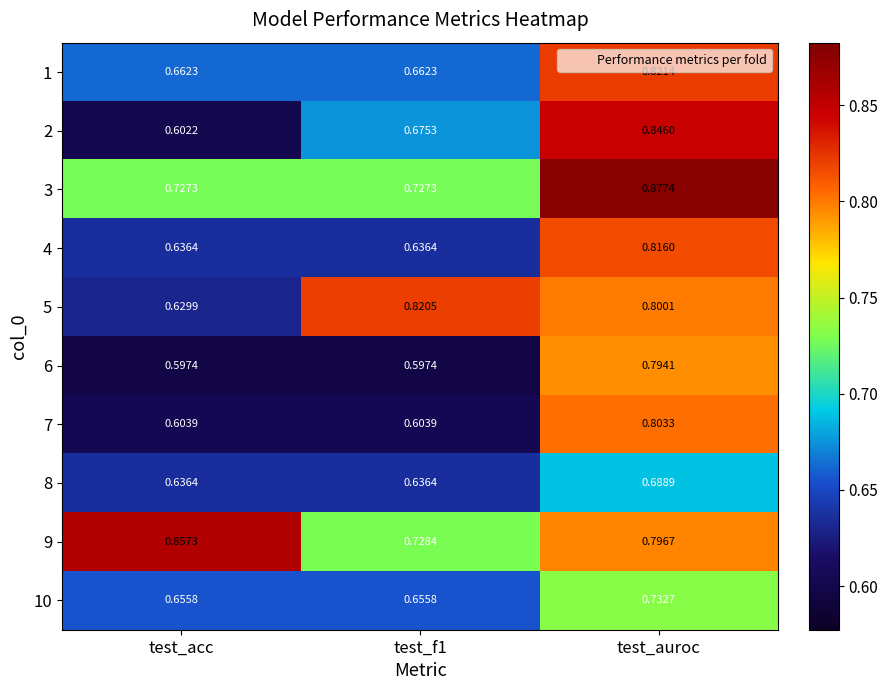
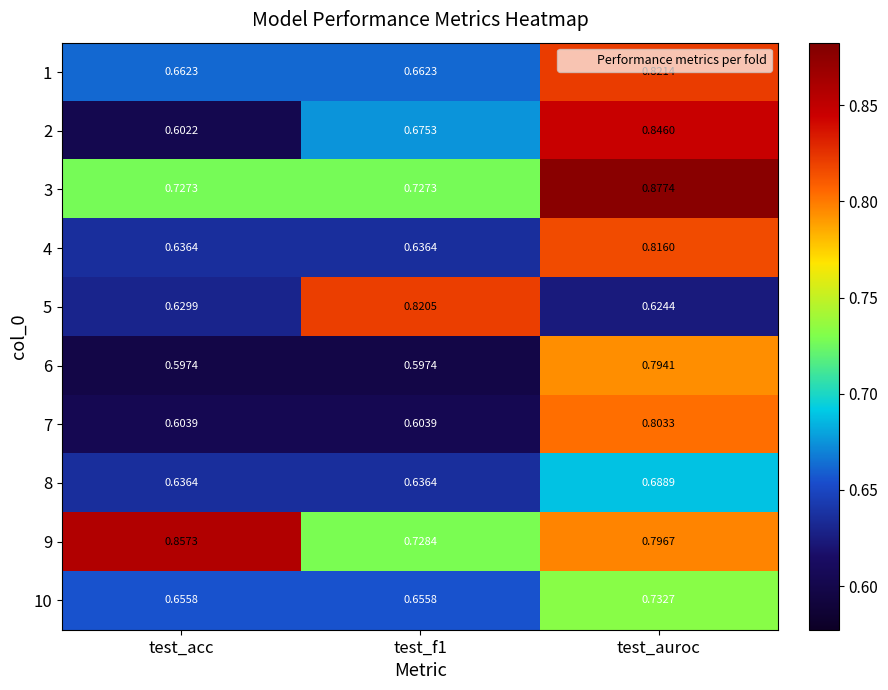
  {
    "1": {
      "test_acc": 0.6623,
      "test_f1": 0.6623
    },
    "2": {
      "test_acc": 0.6022,
      "test_f1": 0.6753,
      "test_auroc": 0.8460
    },
    "3": {
      "test_acc": 0.7273,
      "test_f1": 0.7273,
      "test_auroc": 0.8774
    },
    "4": {
      "test_acc": 0.6364,
      "test_f1": 0.6364,
      "test_auroc": 0.8160
    },
    "5": {
      "test_acc": 0.6299,
      "test_f1": 0.8205,
-     "test_auroc": 0.8001
+     "test_auroc": 0.6244
    },
    "6": {
      "test_acc": 0.5974,
      "test_f1": 0.5974,
      "test_auroc": 0.7941
    },
    "7": {
      "test_acc": 0.6039,
      "test_f1": 0.6039,
      "test_auroc": 0.8033
    },
    "8": {
      "test_acc": 0.6364,
      "test_f1": 0.6364,
      "test_auroc": 0.6889
    },
    "9": {
      "test_acc": 0.8573,
      "test_f1": 0.7284,
      "test_auroc": 0.7967
    },
    "10": {
      "test_acc": 0.6558,
      "test_f1": 0.6558,
      "test_auroc": 0.7327
    }
  }
